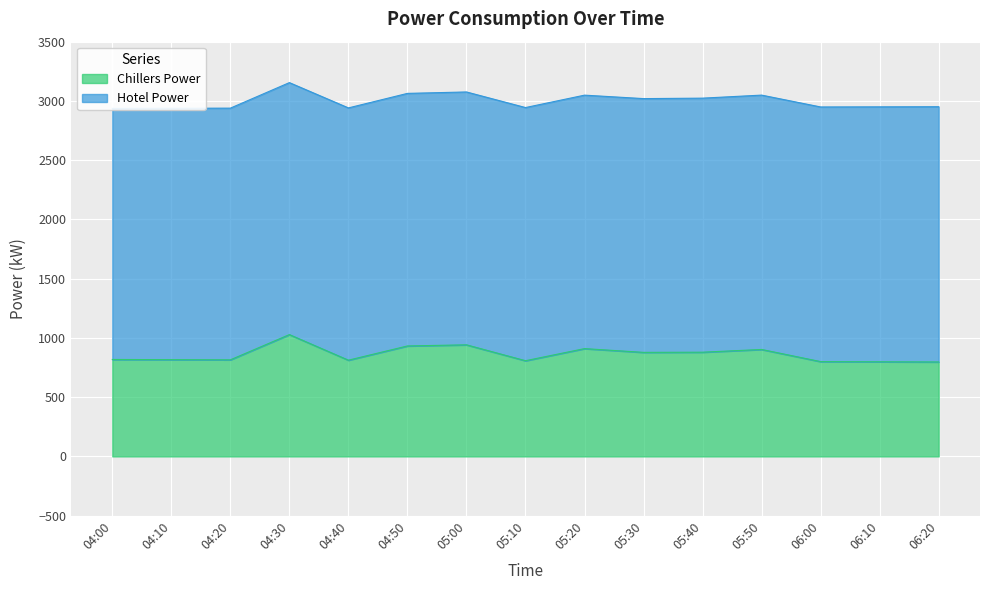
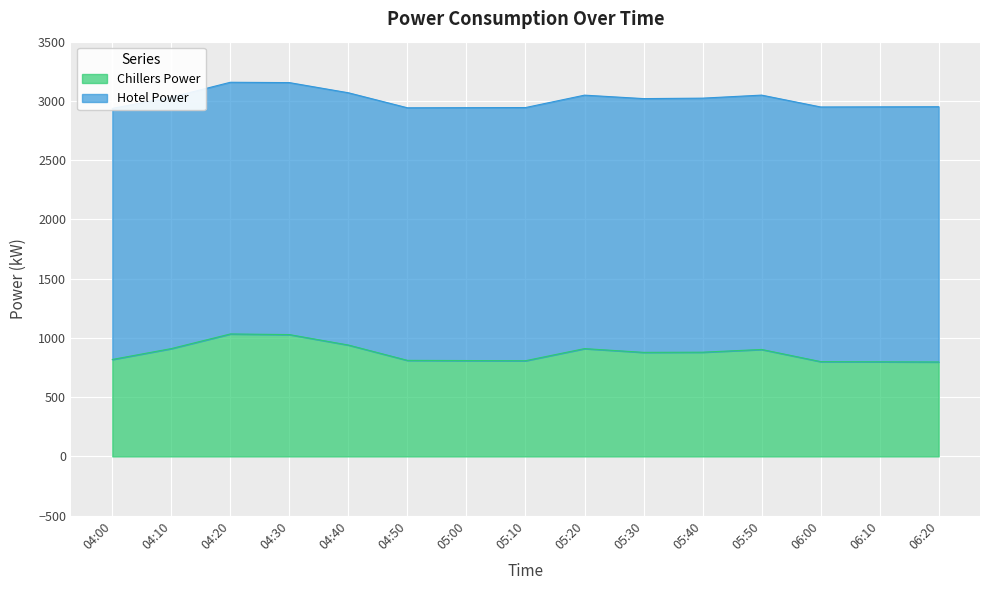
  {
    "Chillers Power": {
      "04:00": 820,
-     "04:10": 820,
-     "04:20": 820,
+     "04:10": 910,
+     "04:20": 1030,
      "04:30": 1030,
-     "04:40": 810,
-     "04:50": 930,
-     "05:00": 940,
+     "04:40": 940,
+     "04:50": 810,
+     "05:00": 810,
      "05:10": 810,
      "05:20": 910,
      "05:30": 880,
      "05:40": 880,
      "05:50": 900,
      "06:00": 800,
      "06:10": 800,
      "06:20": 800
    },
    "Hotel Power": {
      "04:20": 2120,
      "04:30": 2130,
      "04:40": 2130,
      "04:50": 2130,
      "05:00": 2130,
      "05:10": 2140,
      "05:20": 2140,
      "05:30": 2140,
      "05:40": 2140,
      "05:50": 2150,
      "06:00": 2150,
      "06:10": 2150,
      "06:20": 2150
    }
  }
